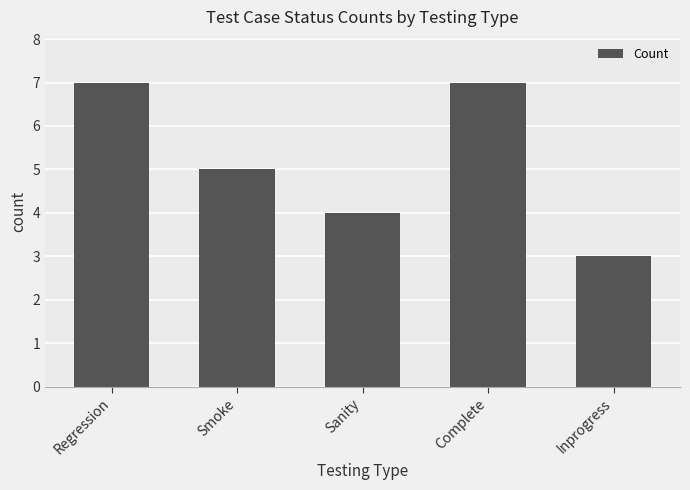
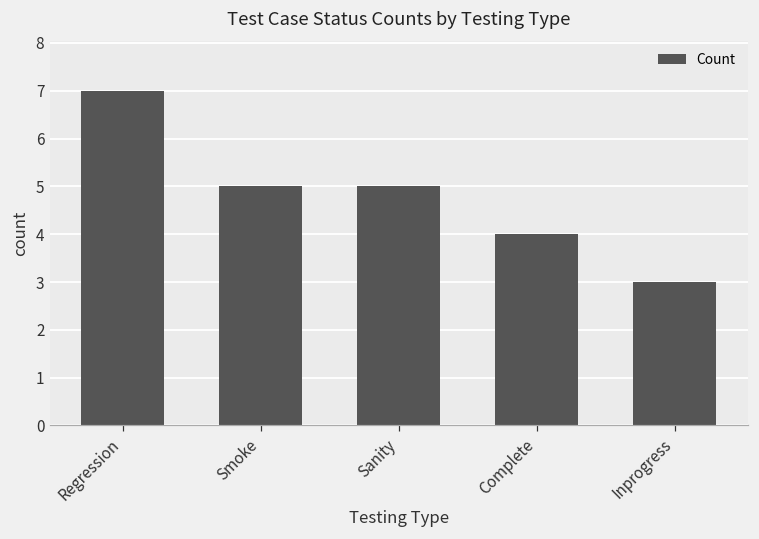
  {
    "Regression": 7,
    "Smoke": 5,
-   "Sanity": 4,
-   "Complete": 7,
+   "Sanity": 5,
+   "Complete": 4,
    "Inprogress": 3
  }
